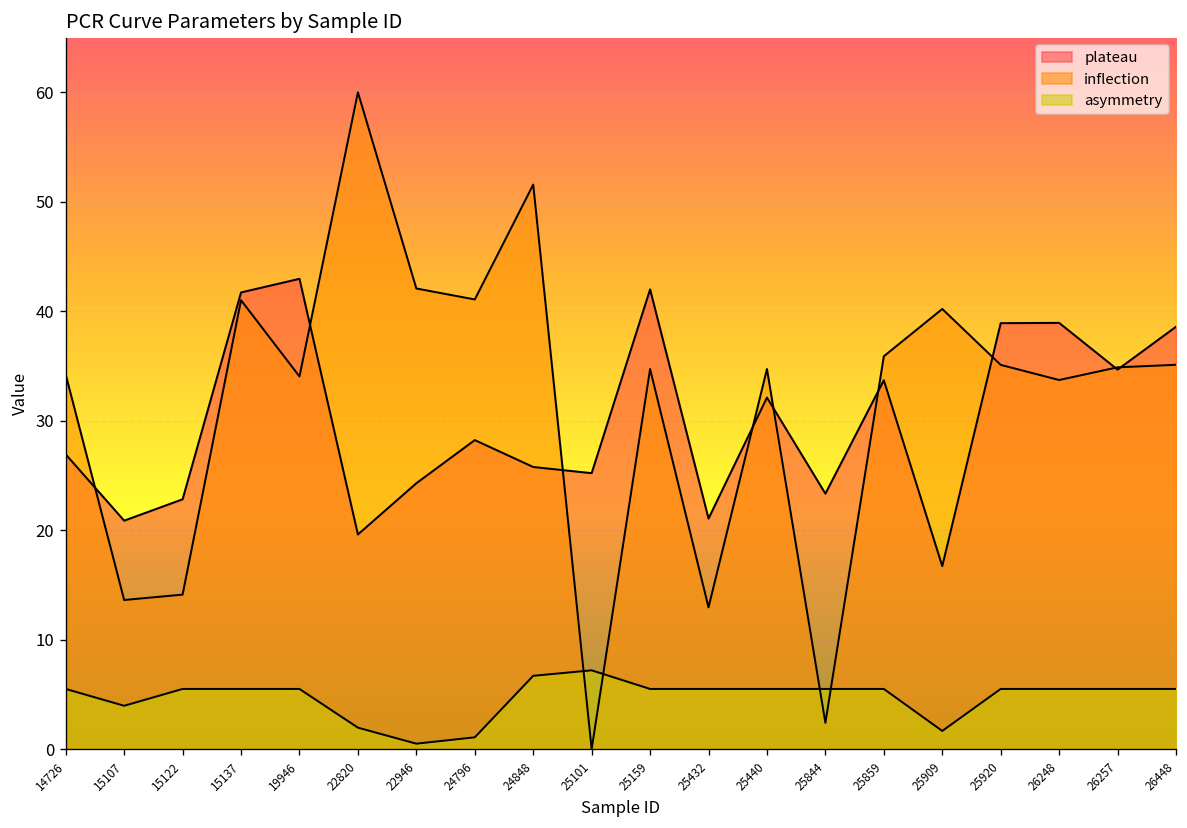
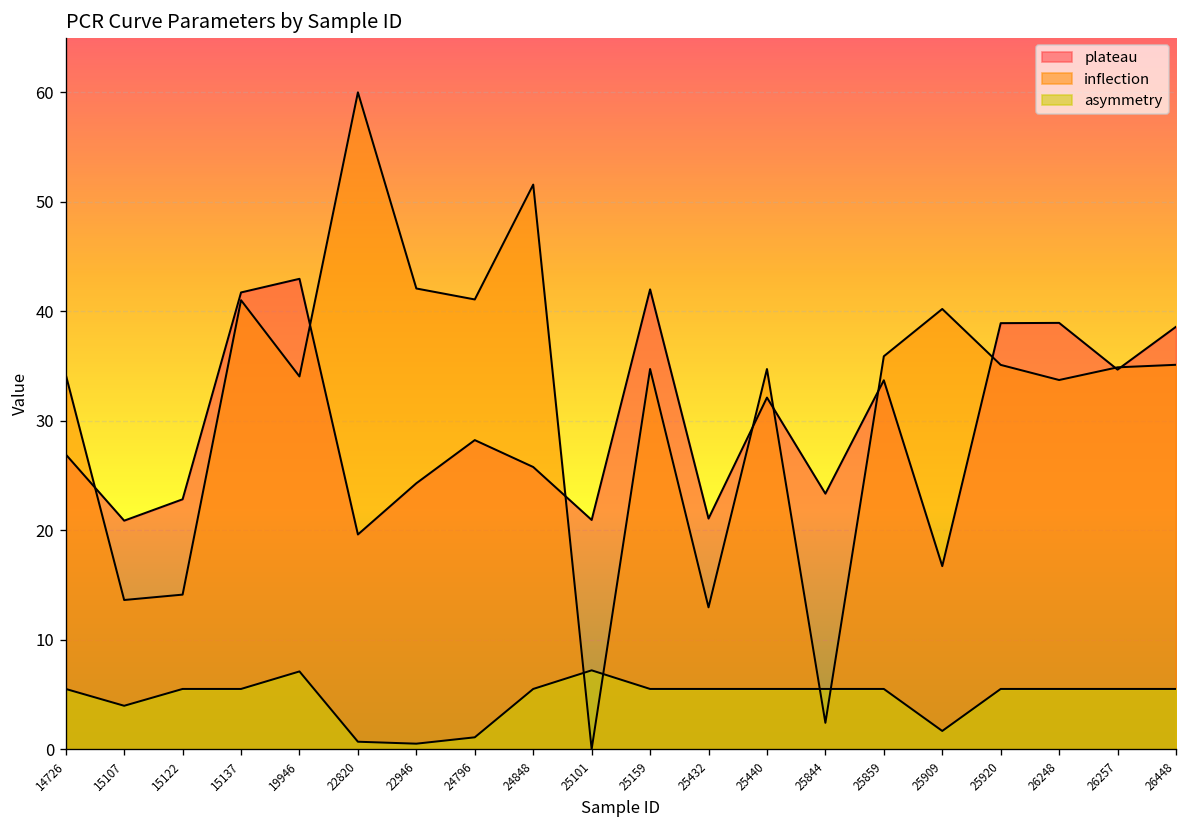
  {
    "plateau": {
      "14726": 27,
      "15107": 21,
      "15122": 23,
      "15137": 42,
      "19946": 43,
      "22820": 20,
      "22946": 24,
      "24796": 28,
      "24848": 26,
-     "25101": 25,
+     "25101": 21,
      "25159": 42,
      "25432": 21,
      "25440": 32,
      "25844": 23,
      "25859": 34,
      "25909": 17,
      "25920": 39,
      "26248": 39,
      "26448": 39
    },
    "inflection": {
      "14726": 34,
      "15107": 14,
      "15122": 14,
      "15137": 41,
      "19946": 34,
      "22820": 60,
      "22946": 42,
      "24796": 41,
      "24848": 52,
      "25101": 0,
      "25159": 35,
      "25432": 13,
      "25440": 35,
      "25844": 2,
      "25859": 36,
      "25909": 40,
      "25920": 35,
      "26248": 34,
      "26448": 35
    },
    "asymmetry": {
      "14726": 6,
      "15107": 4,
      "15122": 6,
      "15137": 6,
-     "19946": 6,
-     "22820": 2,
+     "19946": 7,
+     "22820": 1,
      "22946": 1,
      "24796": 1,
-     "24848": 7,
+     "24848": 6,
      "25101": 7,
      "25159": 6,
      "25432": 6,
      "25440": 6,
      "25844": 6,
      "25859": 6,
      "25909": 2,
      "25920": 6,
      "26248": 6,
      "26257": 6,
      "26448": 6
    }
  }
